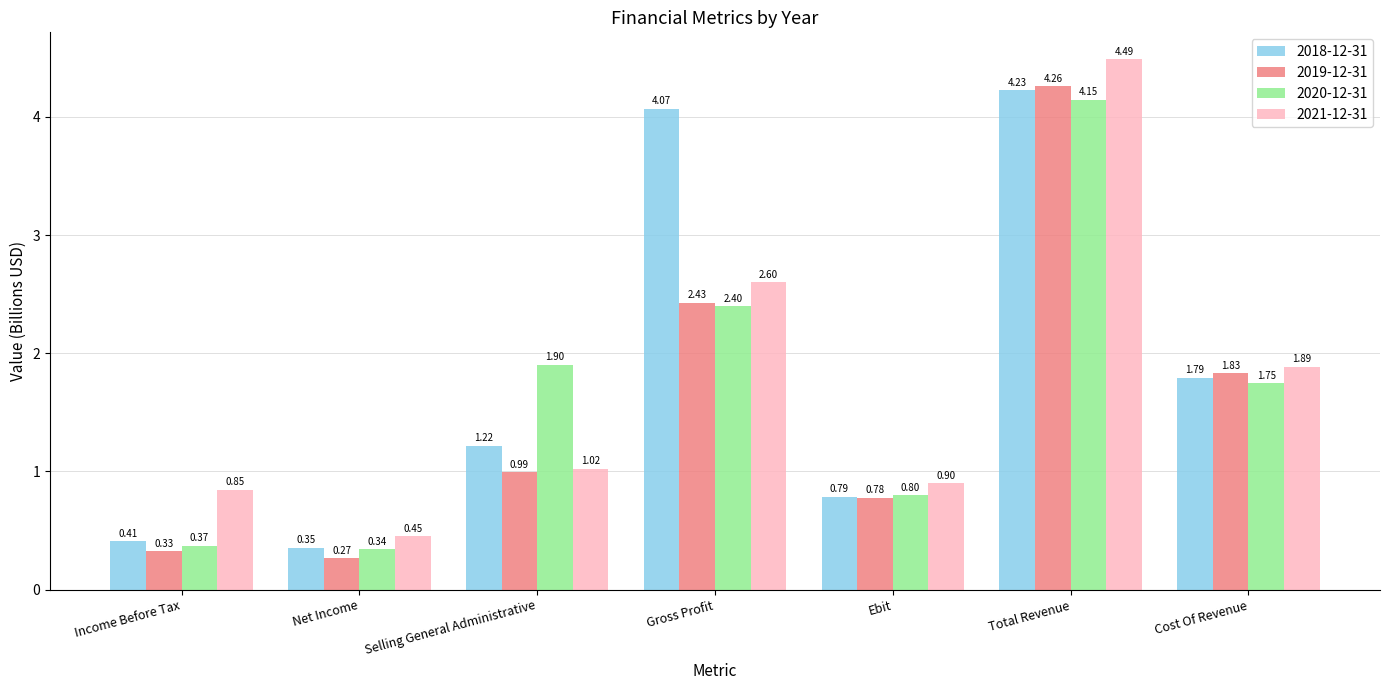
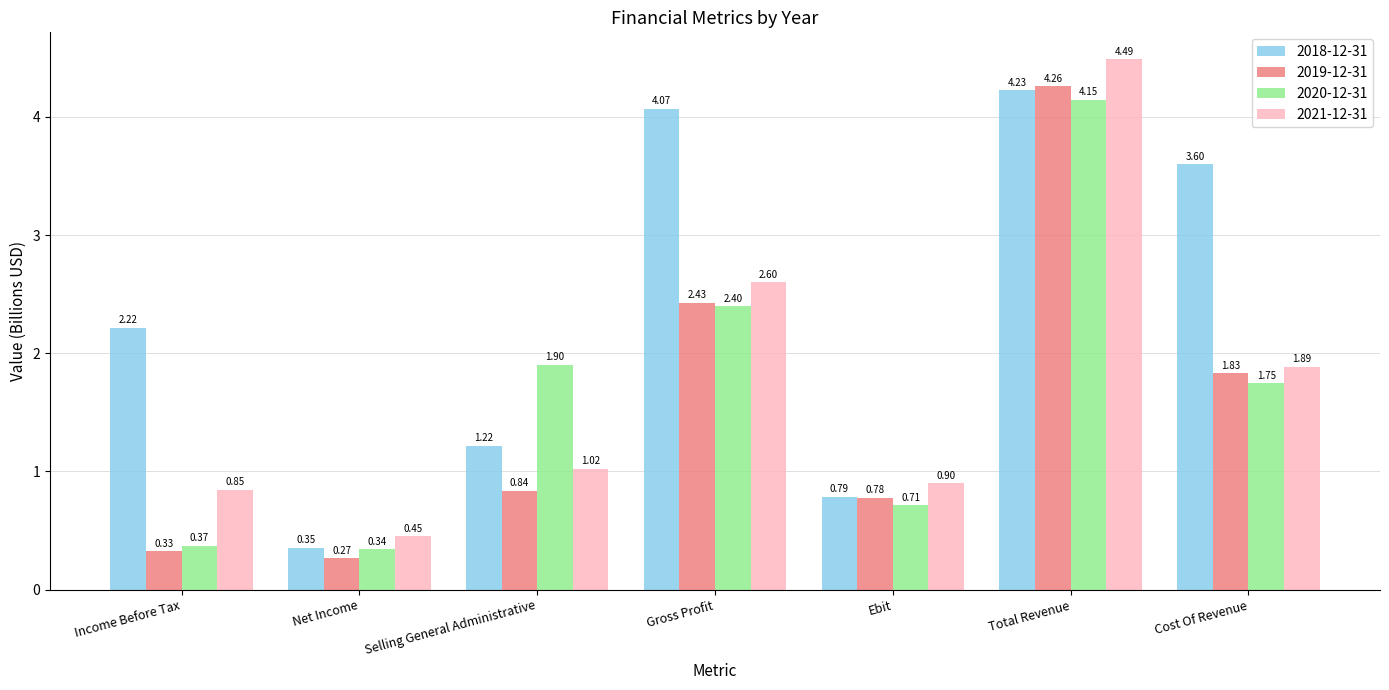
  {
    "2018-12-31": {
-     "Income Before Tax": 0.41,
+     "Income Before Tax": 2.22,
      "Net Income": 0.35,
      "Selling General Administrative": 1.22,
      "Gross Profit": 4.07,
      "Ebit": 0.79,
      "Total Revenue": 4.23,
-     "Cost Of Revenue": 1.79
+     "Cost Of Revenue": 3.60
    },
    "2019-12-31": {
      "Income Before Tax": 0.33,
      "Net Income": 0.27,
-     "Selling General Administrative": 0.99,
+     "Selling General Administrative": 0.84,
      "Gross Profit": 2.43,
      "Ebit": 0.78,
      "Total Revenue": 4.26,
      "Cost Of Revenue": 1.83
    },
    "2020-12-31": {
      "Income Before Tax": 0.37,
      "Net Income": 0.34,
      "Selling General Administrative": 1.90,
      "Gross Profit": 2.40,
-     "Ebit": 0.80,
+     "Ebit": 0.71,
      "Total Revenue": 4.15,
      "Cost Of Revenue": 1.75
    },
    "2021-12-31": {
      "Income Before Tax": 0.85,
      "Net Income": 0.45,
      "Selling General Administrative": 1.02,
      "Gross Profit": 2.60,
      "Ebit": 0.90,
      "Total Revenue": 4.49,
      "Cost Of Revenue": 1.89
    }
  }
